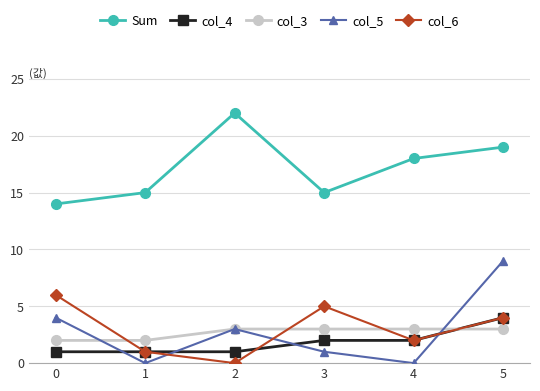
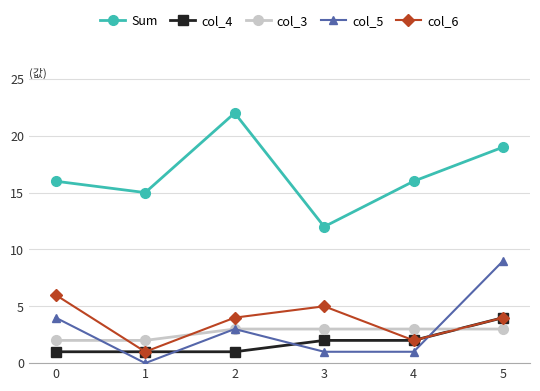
  {
    "Sum": {
-     "0": 14,
+     "0": 16,
      "1": 15,
      "2": 22,
-     "3": 15,
-     "4": 18,
+     "3": 12,
+     "4": 16,
      "5": 19
    },
    "col_4": {
      "0": 1,
      "2": 1,
      "3": 2
    },
    "col_3": {
      "0": 2,
      "1": 2,
      "3": 3,
      "4": 3,
      "5": 3
    },
    "col_5": {
      "0": 4,
      "1": 0,
      "3": 1,
-     "4": 0,
+     "4": 1,
      "5": 9
    },
    "col_6": {
      "0": 6,
-     "2": 0,
+     "2": 4,
      "3": 5
    }
  }
